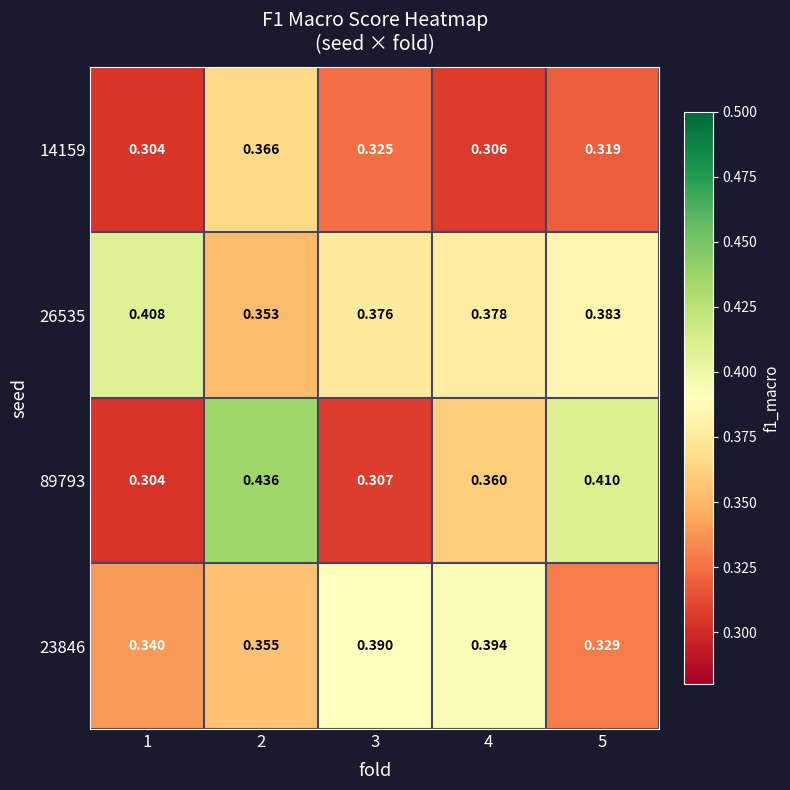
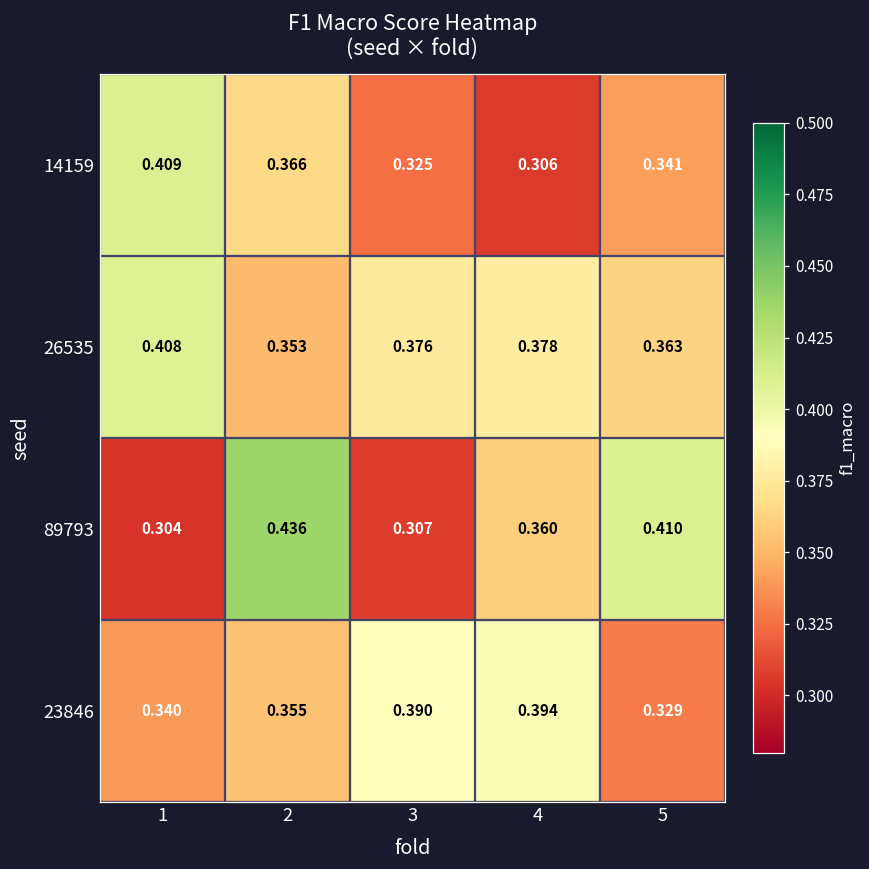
  {
    "14159": {
-     "1": 0.304,
+     "1": 0.409,
      "2": 0.366,
      "3": 0.325,
      "4": 0.306,
-     "5": 0.319
+     "5": 0.341
    },
    "26535": {
      "1": 0.408,
      "2": 0.353,
      "3": 0.376,
      "4": 0.378,
-     "5": 0.383
+     "5": 0.363
    },
    "89793": {
      "1": 0.304,
      "2": 0.436,
      "3": 0.307,
      "4": 0.360,
      "5": 0.410
    },
    "23846": {
      "1": 0.340,
      "2": 0.355,
      "3": 0.390,
      "4": 0.394,
      "5": 0.329
    }
  }
